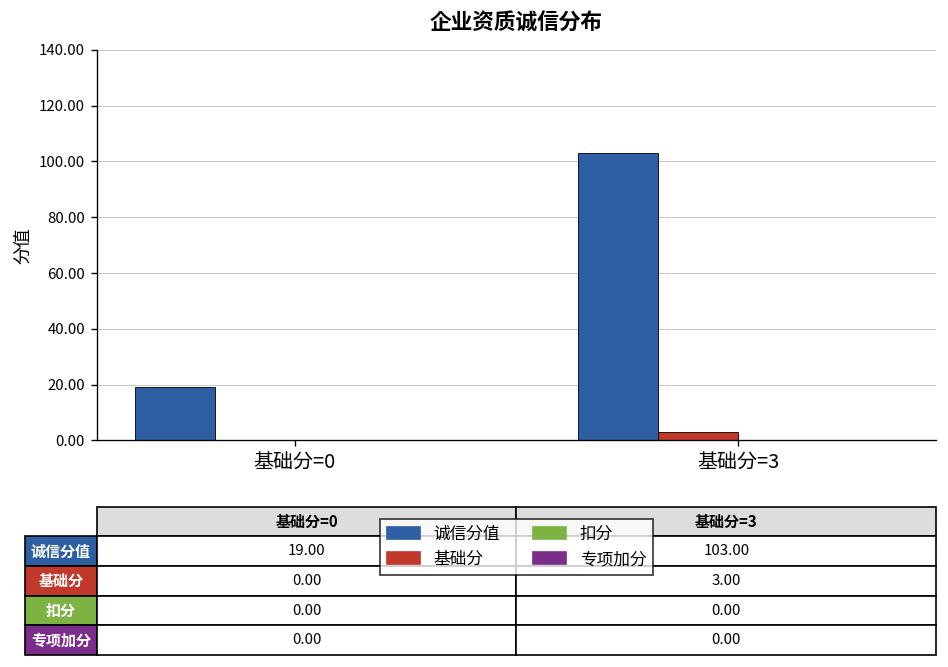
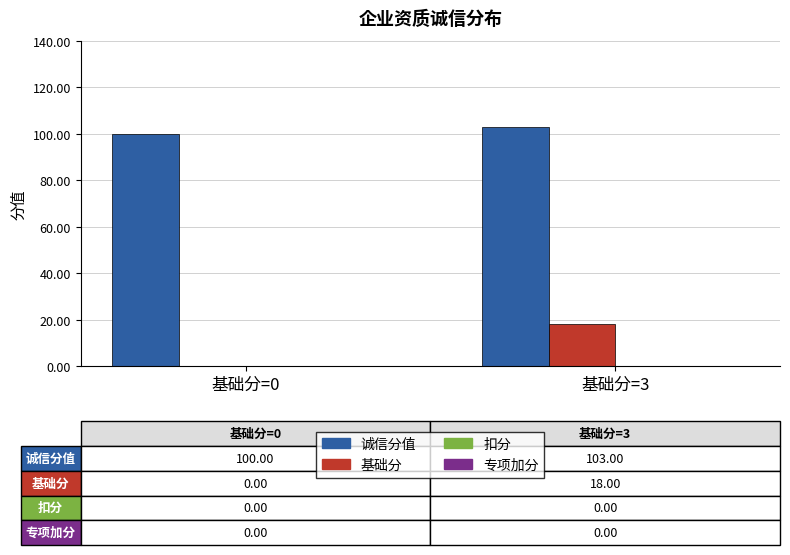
  {
    "诚信分值": {
-     "基础分=0": 19.00
+     "基础分=0": 100.00
    },
    "基础分": {
-     "基础分=3": 3.00
+     "基础分=3": 18.00
    },
    "扣分": {
      "基础分=0": 0,
      "基础分=3": 0
    },
    "专项加分": {
      "基础分=0": 0,
      "基础分=3": 0
    }
  }
